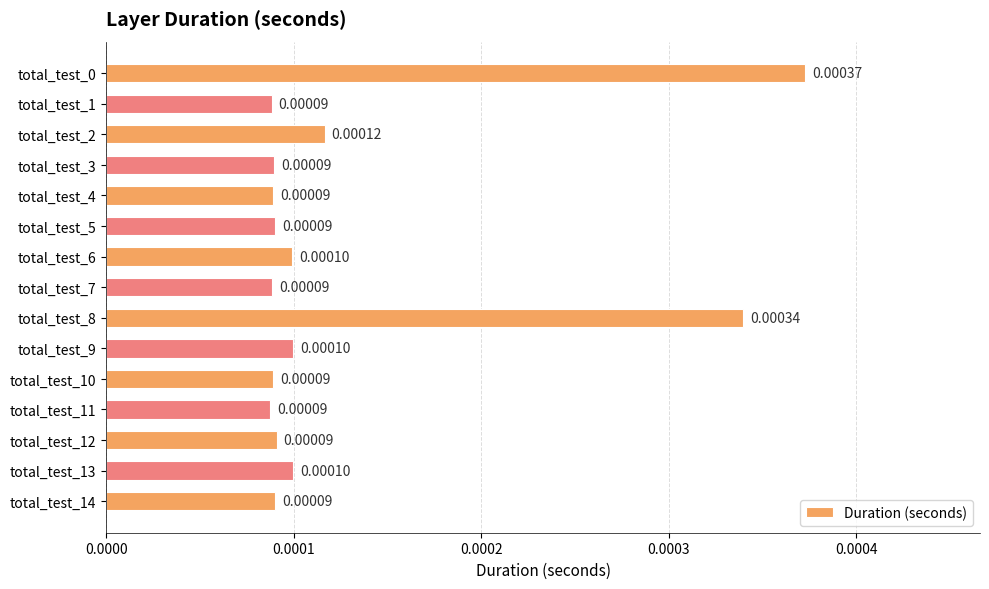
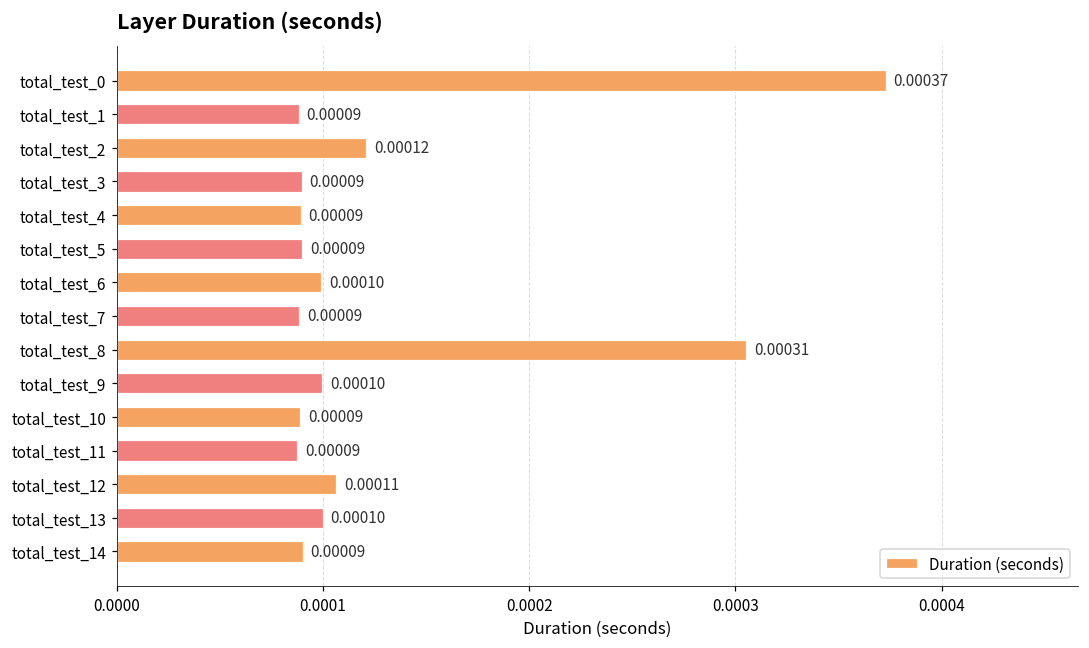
  {
    "total_test_0": 0.00037,
    "total_test_1": 0.00009,
-   "total_test_2": 0.000117,
+   "total_test_2": 0.000121,
    "total_test_3": 0.00009,
    "total_test_4": 0.00009,
    "total_test_5": 0.00009,
    "total_test_6": 0.00010,
    "total_test_7": 0.00009,
-   "total_test_8": 0.00034,
+   "total_test_8": 0.00031,
    "total_test_9": 0.00010,
    "total_test_10": 0.00009,
    "total_test_11": 0.00009,
-   "total_test_12": 0.00009,
+   "total_test_12": 0.00011,
    "total_test_13": 0.00010,
    "total_test_14": 0.00009
  }
